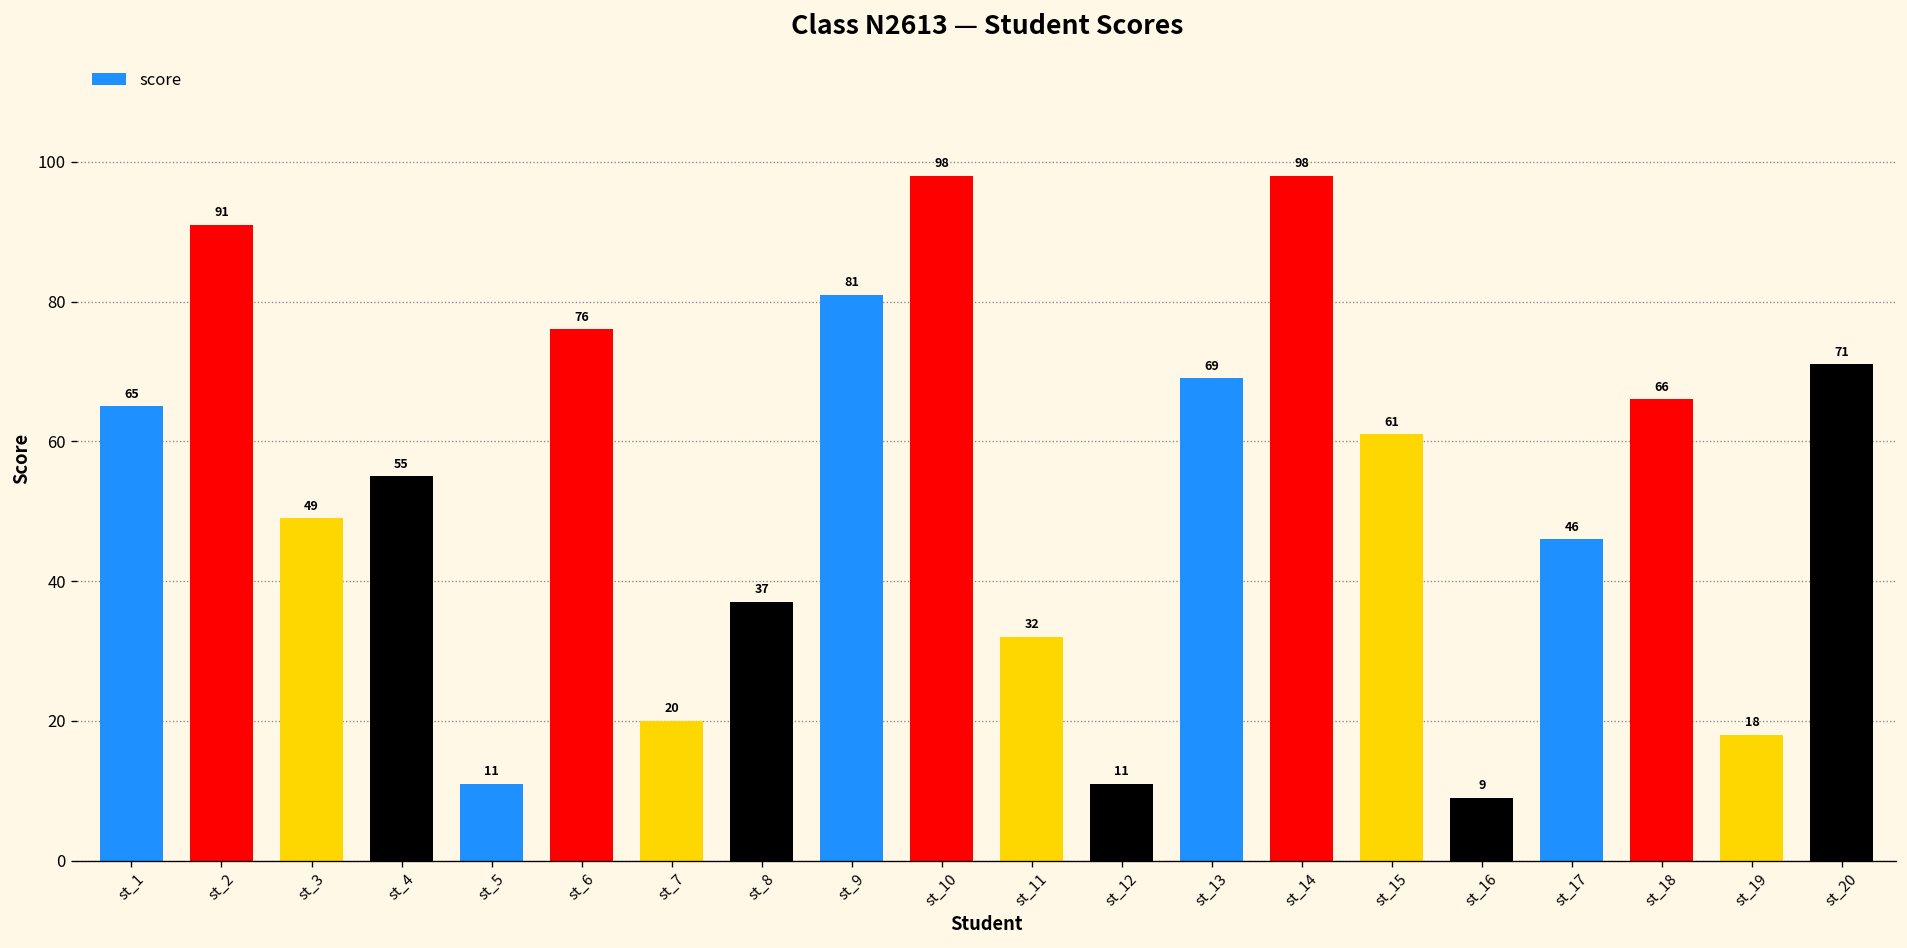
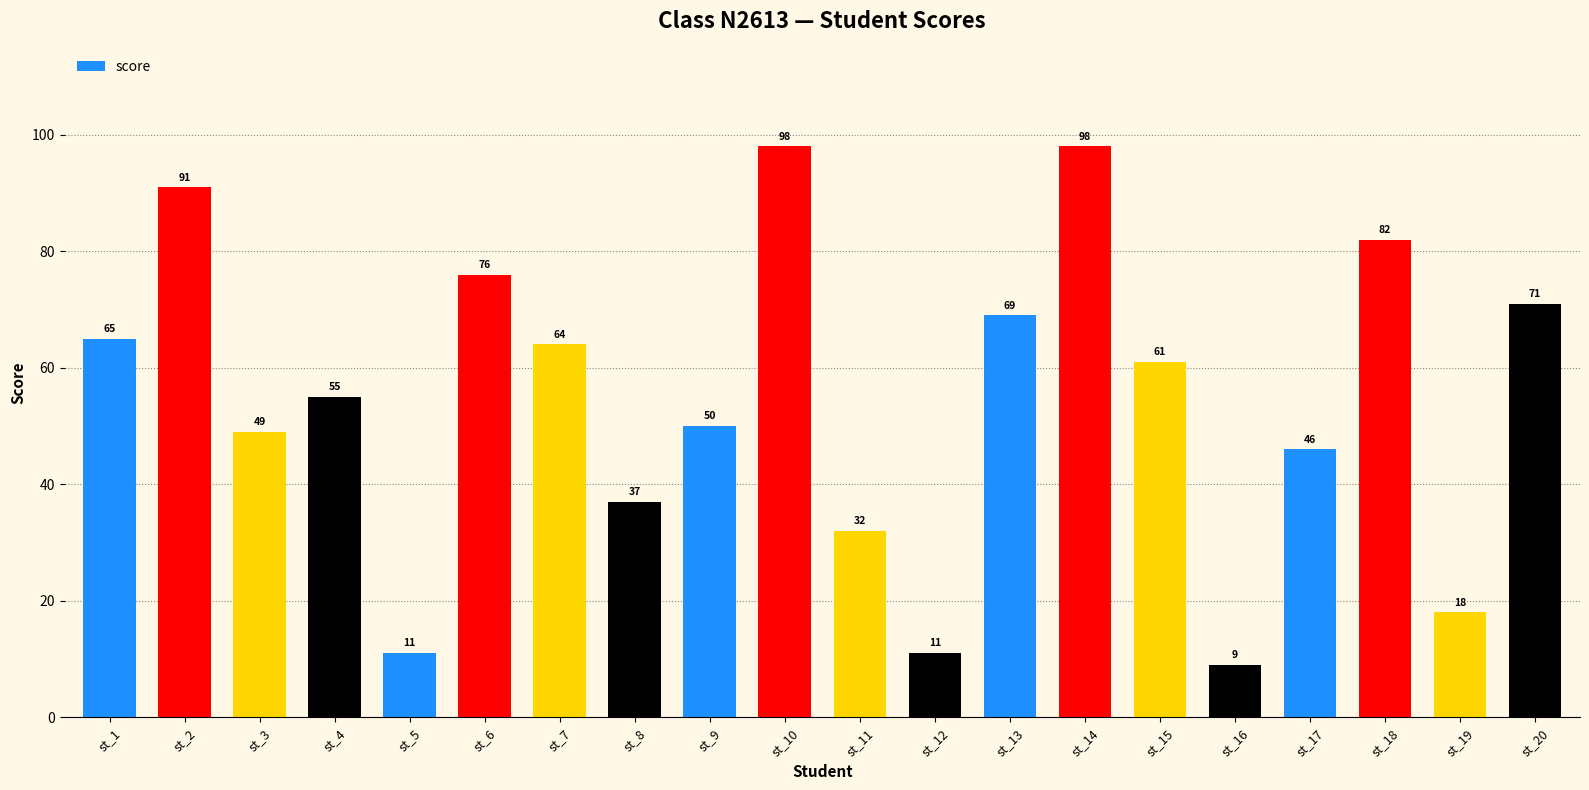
  {
    "st_1": 65,
    "st_2": 91,
    "st_3": 49,
    "st_4": 55,
    "st_5": 11,
    "st_6": 76,
-   "st_7": 20,
+   "st_7": 64,
    "st_8": 37,
-   "st_9": 81,
+   "st_9": 50,
    "st_10": 98,
    "st_11": 32,
    "st_12": 11,
    "st_13": 69,
    "st_14": 98,
    "st_15": 61,
    "st_16": 9,
    "st_17": 46,
-   "st_18": 66,
+   "st_18": 82,
    "st_19": 18,
    "st_20": 71
  }
